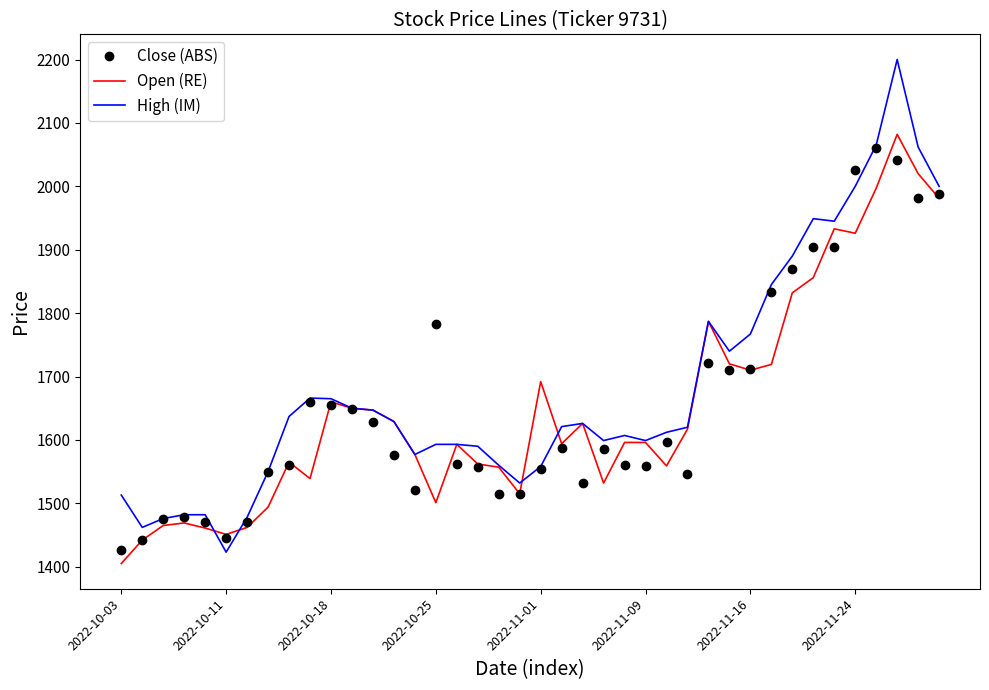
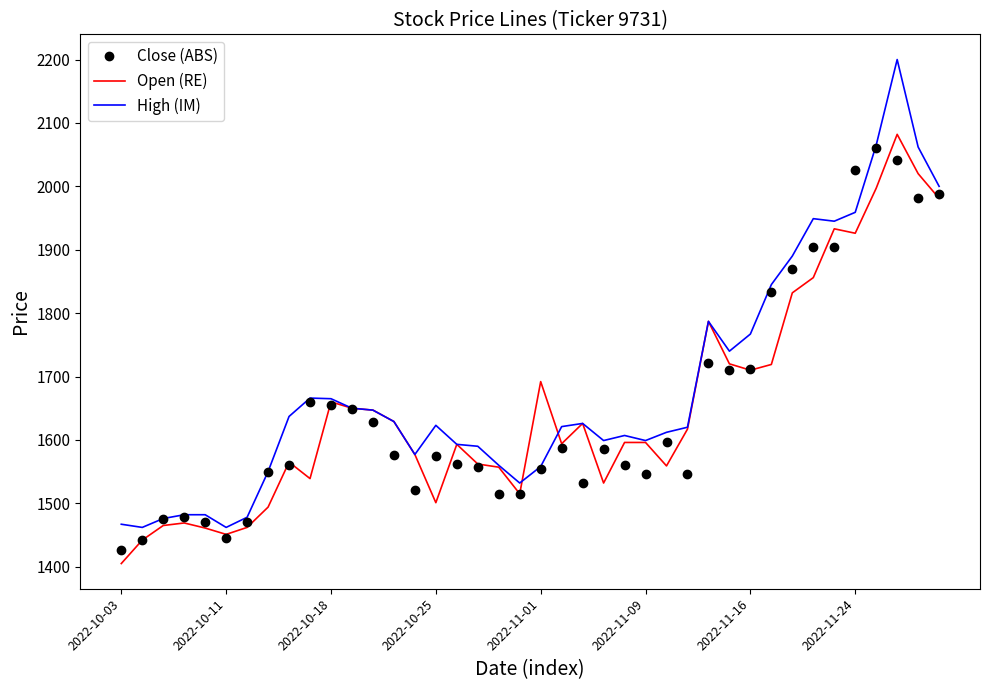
  {
    "Close (ABS)": {
      "2022-10-03": 1430,
      "2022-10-11": 1450,
      "2022-10-18": 1660,
-     "2022-10-25": 1780,
+     "2022-10-25": 1580,
      "2022-11-01": 1550,
-     "2022-11-09": 1560,
+     "2022-11-09": 1550,
      "2022-11-24": 2030
    },
    "Open (RE)": {
      "2022-10-03": 1410,
      "2022-10-11": 1450,
      "2022-10-18": 1660,
      "2022-10-25": 1500,
      "2022-11-01": 1690,
      "2022-11-24": 1930
    },
    "High (IM)": {
-     "2022-10-03": 1510,
-     "2022-10-11": 1420,
+     "2022-10-03": 1470,
+     "2022-10-11": 1460,
      "2022-10-18": 1670,
-     "2022-10-25": 1590,
+     "2022-10-25": 1620,
      "2022-11-01": 1560,
      "2022-11-16": 1770,
-     "2022-11-24": 2000
+     "2022-11-24": 1960
    }
  }
